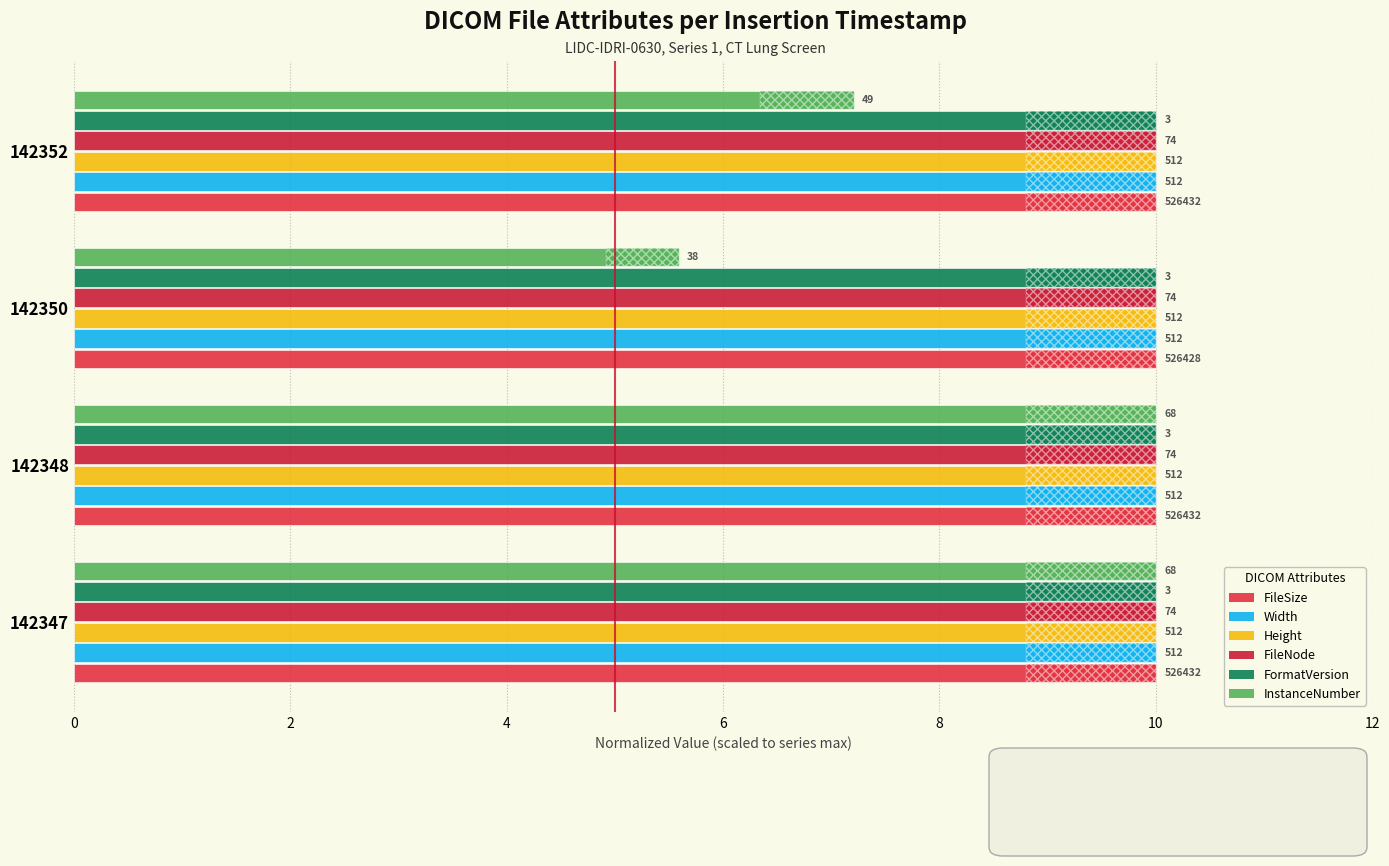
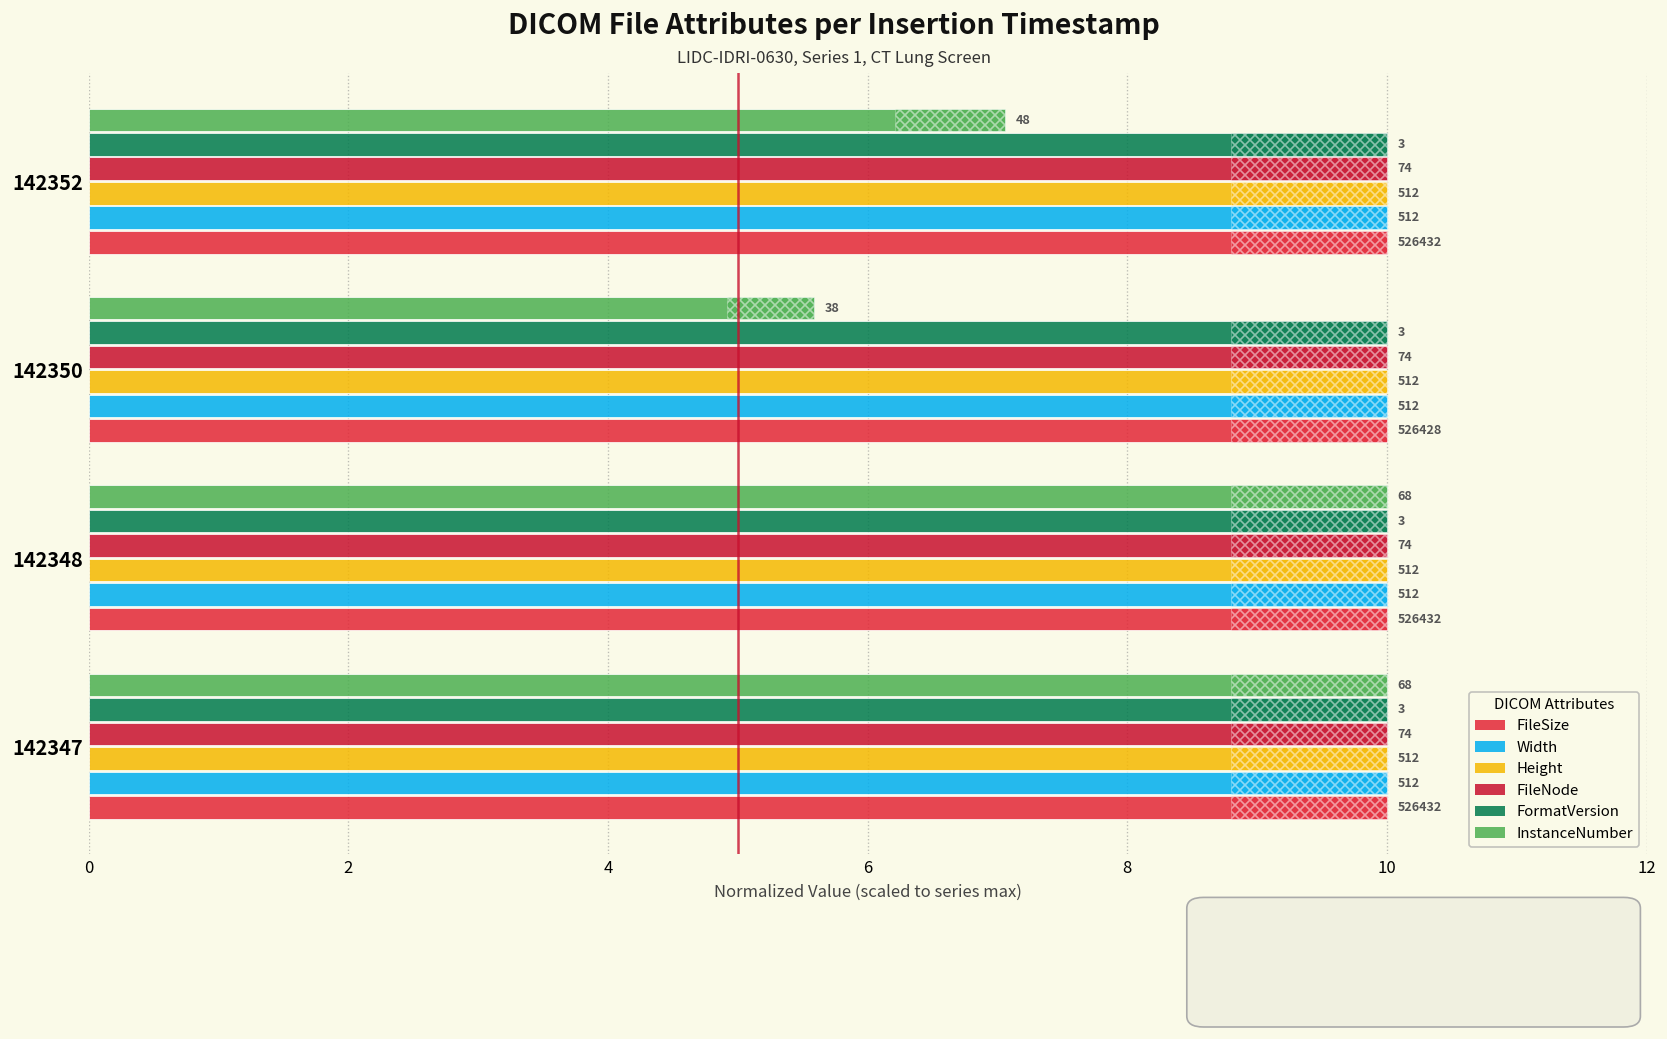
  {
    "InstanceNumber": {
-     "142352": 49
+     "142352": 48
    }
  }
